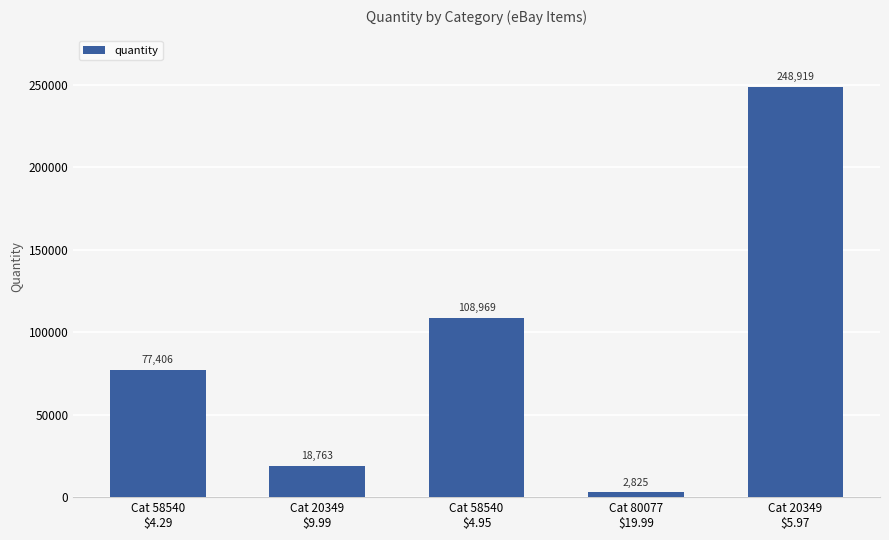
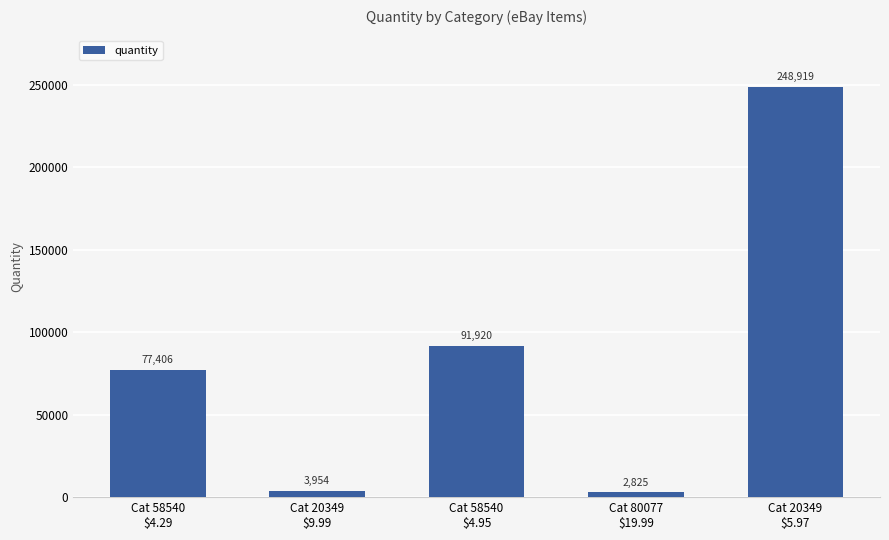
  {
    "Cat 58540 $4.29": "77,406",
-   "Cat 20349 $9.99": "18,763",
-   "Cat 58540 $4.95": "108,969",
+   "Cat 20349 $9.99": "3,954",
+   "Cat 58540 $4.95": "91,920",
    "Cat 80077 $19.99": "2,825",
    "Cat 20349 $5.97": "248,919"
  }
